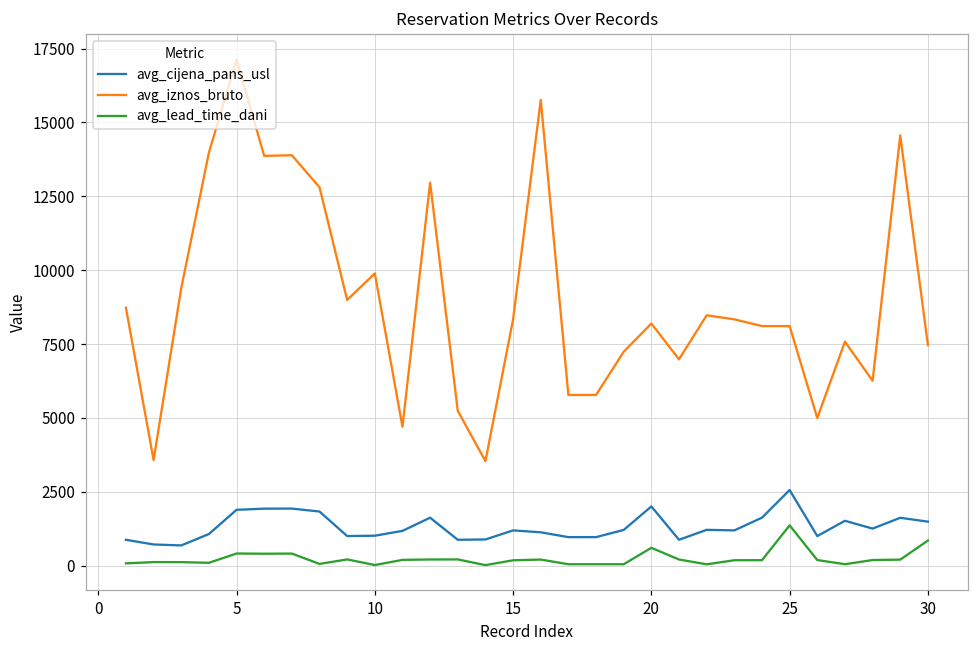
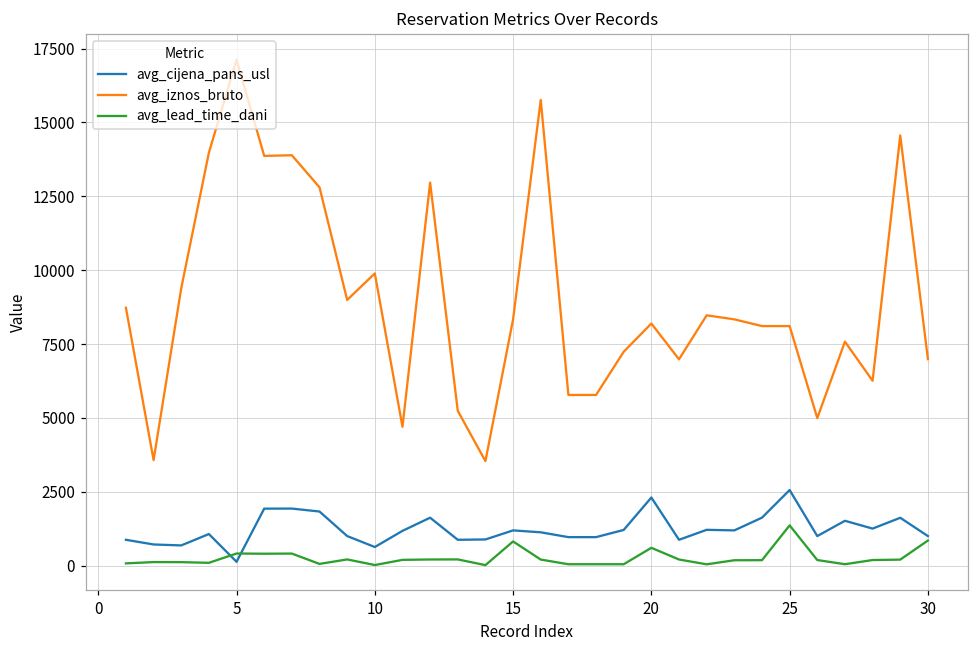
  {
    "avg_cijena_pans_usl": {
-     "5": 1900,
-     "10": 1000,
+     "5": 100,
+     "10": 600,
      "15": 1200,
-     "20": 2000,
+     "20": 2300,
      "25": 2600,
-     "30": 1500
+     "30": 1000
    },
    "avg_iznos_bruto": {
      "10": 9900,
      "15": 8300,
      "20": 8200,
      "25": 8100,
-     "30": 7500
+     "30": 7000
    },
    "avg_lead_time_dani": {
      "5": 400,
      "10": 0,
-     "15": 200,
+     "15": 800,
      "20": 600,
      "25": 1400,
      "30": 800
    }
  }
